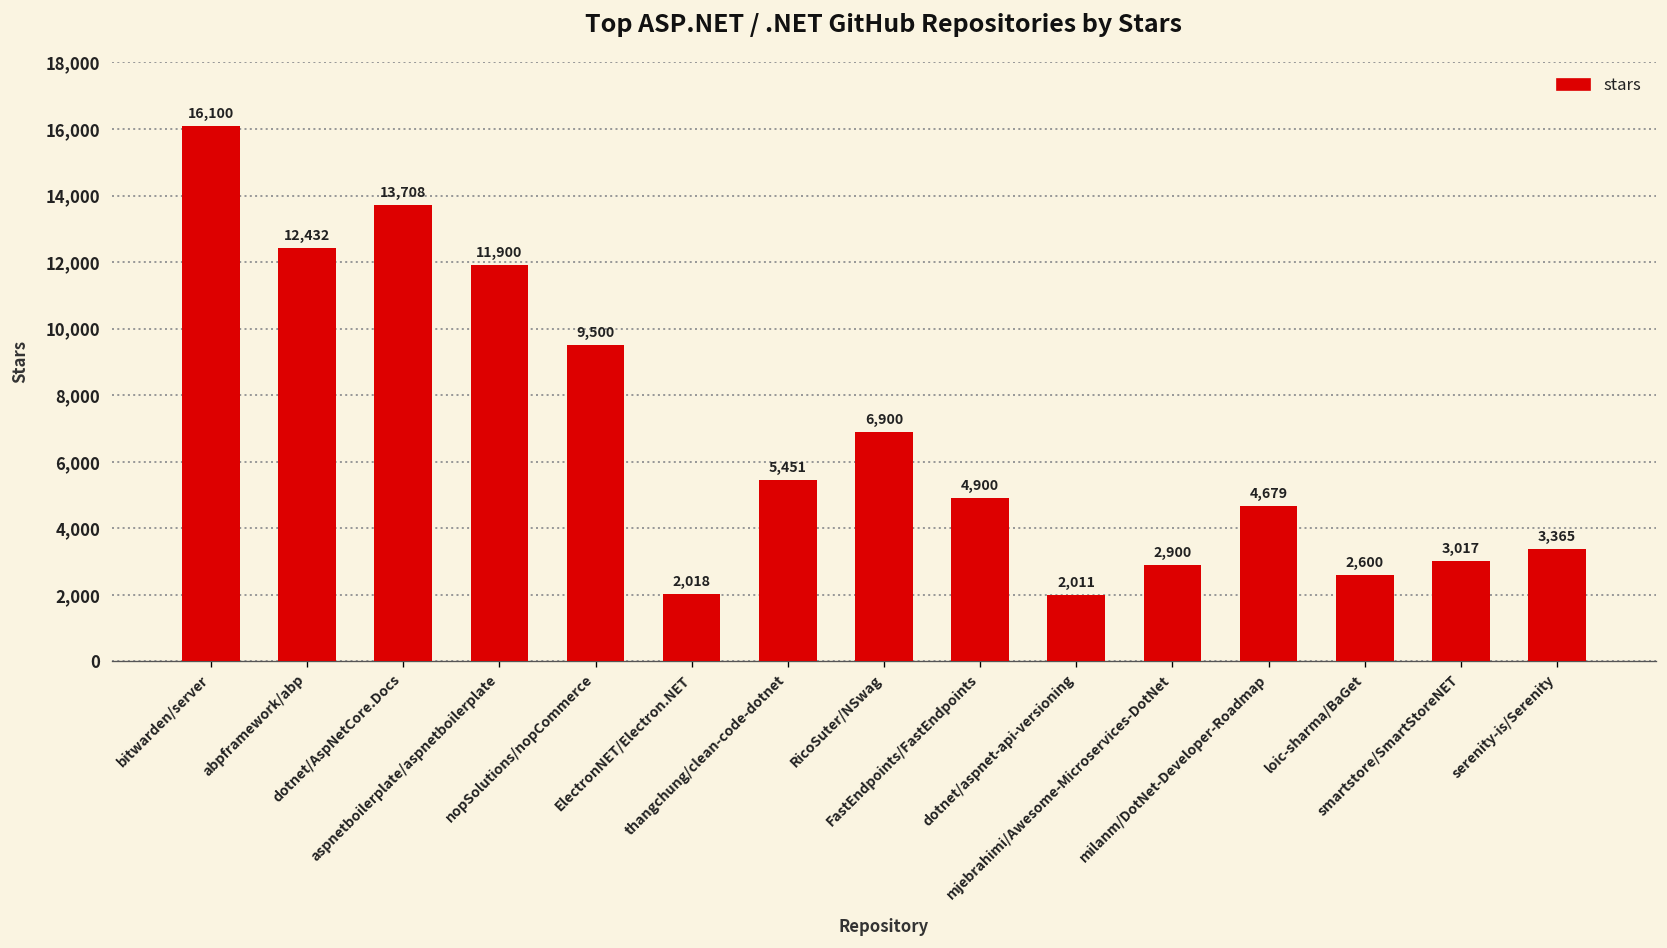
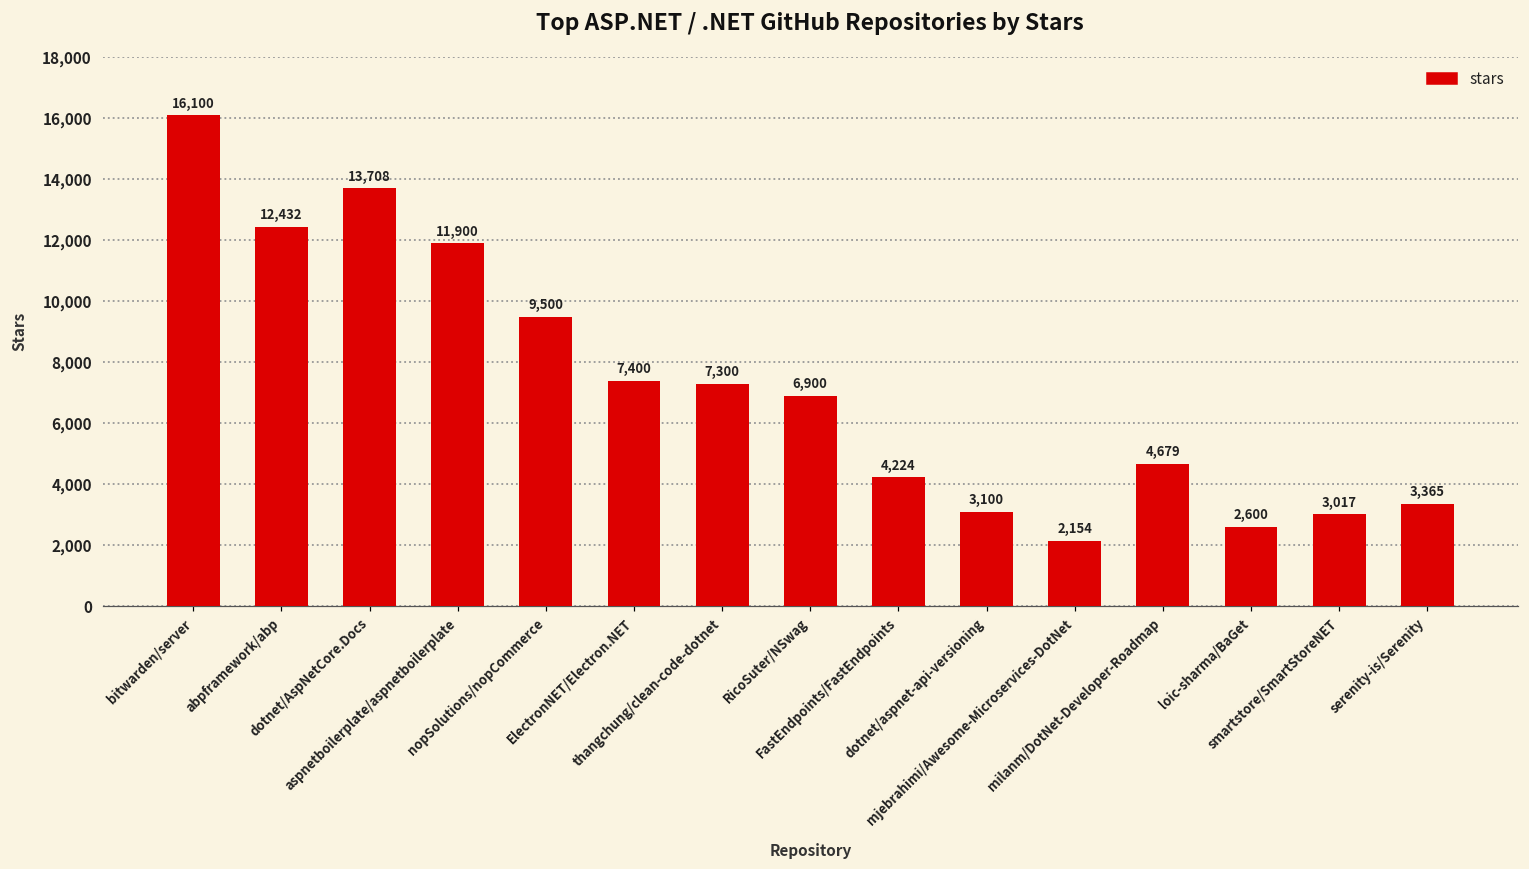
  {
    "bitwarden/server": "16,100",
    "abpframework/abp": "12,432",
    "dotnet/AspNetCore.Docs": "13,708",
    "aspnetboilerplate/aspnetboilerplate": "11,900",
    "nopSolutions/nopCommerce": "9,500",
-   "ElectronNET/Electron.NET": "2,018",
-   "thangchung/clean-code-dotnet": "5,451",
+   "ElectronNET/Electron.NET": "7,400",
+   "thangchung/clean-code-dotnet": "7,300",
    "RicoSuter/NSwag": "6,900",
-   "FastEndpoints/FastEndpoints": "4,900",
-   "dotnet/aspnet-api-versioning": "2,011",
-   "mjebrahimi/Awesome-Microservices-DotNet": "2,900",
+   "FastEndpoints/FastEndpoints": "4,224",
+   "dotnet/aspnet-api-versioning": "3,100",
+   "mjebrahimi/Awesome-Microservices-DotNet": "2,154",
    "milanm/DotNet-Developer-Roadmap": "4,679",
    "loic-sharma/BaGet": "2,600",
    "smartstore/SmartStoreNET": "3,017",
    "serenity-is/Serenity": "3,365"
  }
